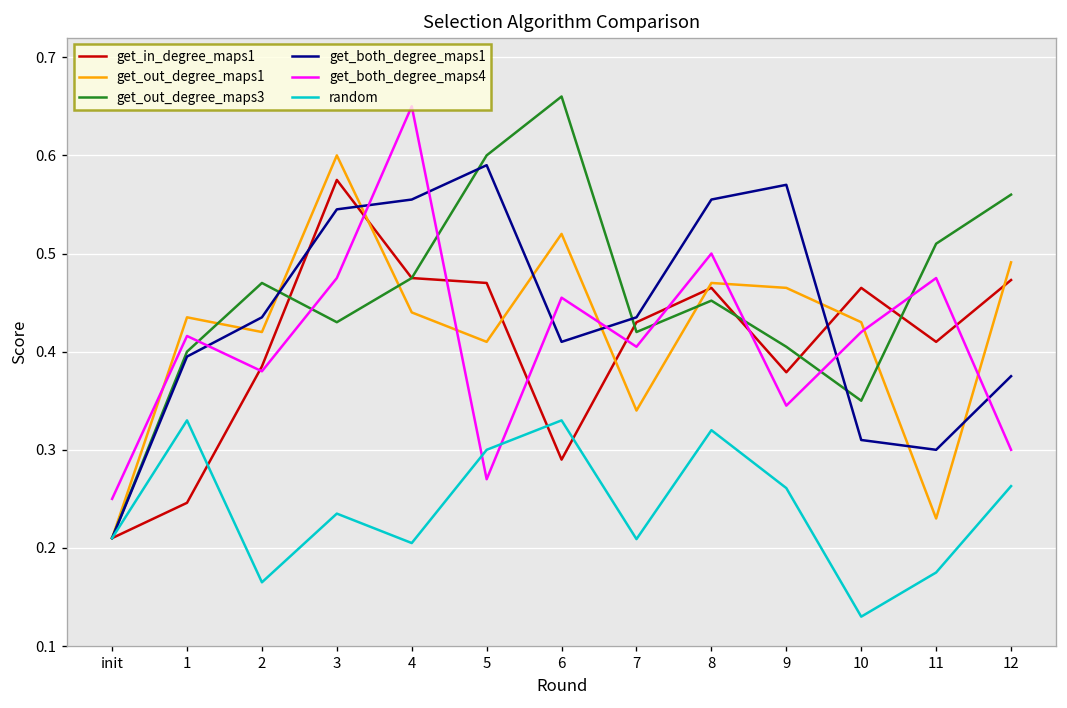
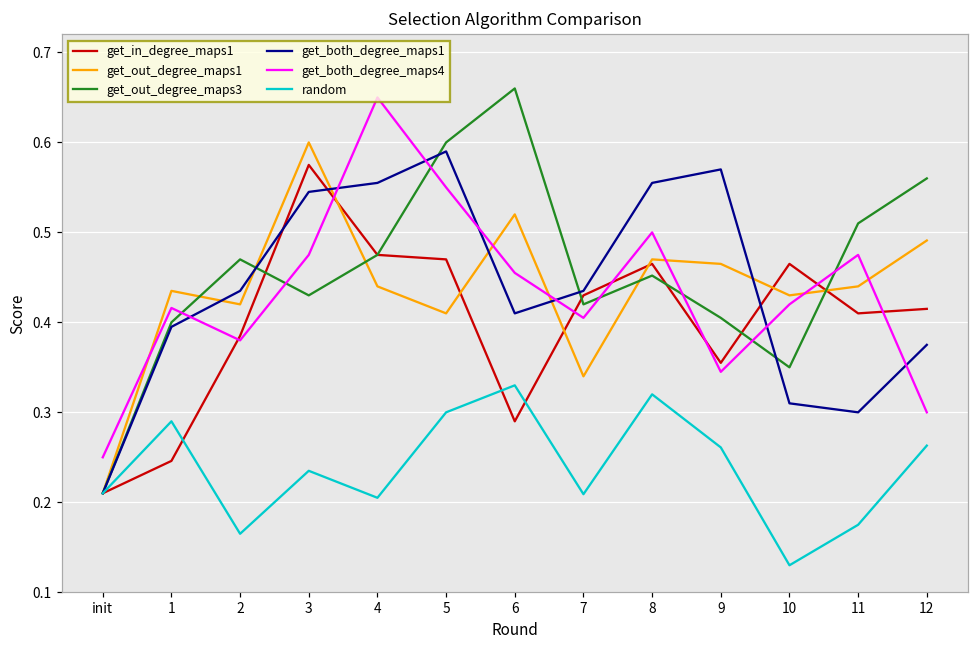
  {
    "get_in_degree_maps1": {
      "1": 0.25,
      "2": 0.39,
      "3": 0.58,
      "5": 0.47,
      "6": 0.29,
      "7": 0.43,
      "8": 0.47,
-     "9": 0.38,
+     "9": 0.36,
      "10": 0.47,
      "11": 0.41,
-     "12": 0.47
+     "12": 0.42
    },
    "get_out_degree_maps1": {
      "1": 0.44,
      "2": 0.42,
      "3": 0.60,
      "4": 0.44,
      "5": 0.41,
      "6": 0.52,
      "7": 0.34,
      "8": 0.47,
      "9": 0.47,
      "10": 0.43,
-     "11": 0.23,
+     "11": 0.44,
      "12": 0.49
    },
    "get_out_degree_maps3": {
      "1": 0.40,
      "2": 0.47,
      "3": 0.43,
      "5": 0.60,
      "6": 0.66,
      "7": 0.42,
      "8": 0.45,
      "9": 0.41,
      "10": 0.35,
      "11": 0.51,
      "12": 0.56
    },
    "get_both_degree_maps1": {
      "1": 0.40,
      "2": 0.44,
      "3": 0.55,
      "4": 0.56,
      "5": 0.59,
      "6": 0.41,
      "7": 0.44,
      "8": 0.56,
      "9": 0.57,
      "10": 0.31,
      "11": 0.30,
      "12": 0.38
    },
    "get_both_degree_maps4": {
      "init": 0.25,
      "1": 0.42,
      "2": 0.38,
      "3": 0.48,
      "4": 0.65,
-     "5": 0.27,
+     "5": 0.55,
      "6": 0.46,
      "7": 0.41,
      "8": 0.50,
      "9": 0.35,
      "10": 0.42,
      "11": 0.48,
      "12": 0.30
    },
    "random": {
-     "1": 0.33,
+     "1": 0.29,
      "2": 0.17,
      "3": 0.24,
      "4": 0.21,
      "5": 0.30,
      "6": 0.33,
      "7": 0.21,
      "8": 0.32,
      "9": 0.26,
      "10": 0.13,
      "11": 0.18,
      "12": 0.26
    }
  }
